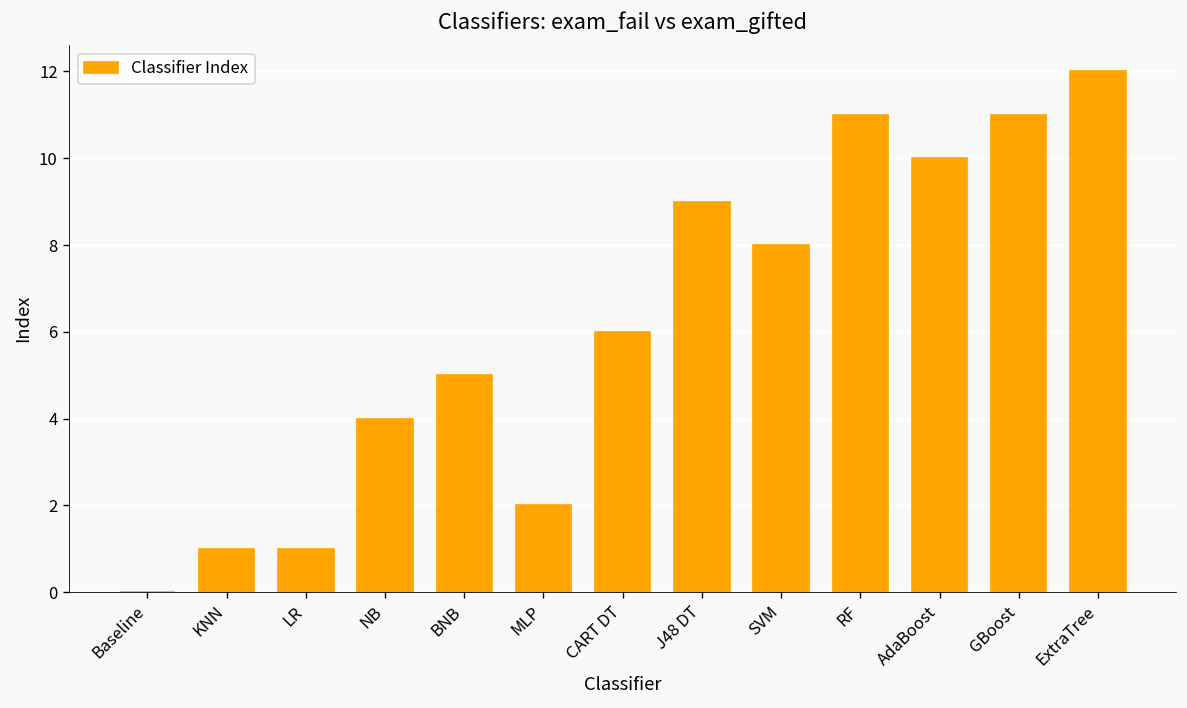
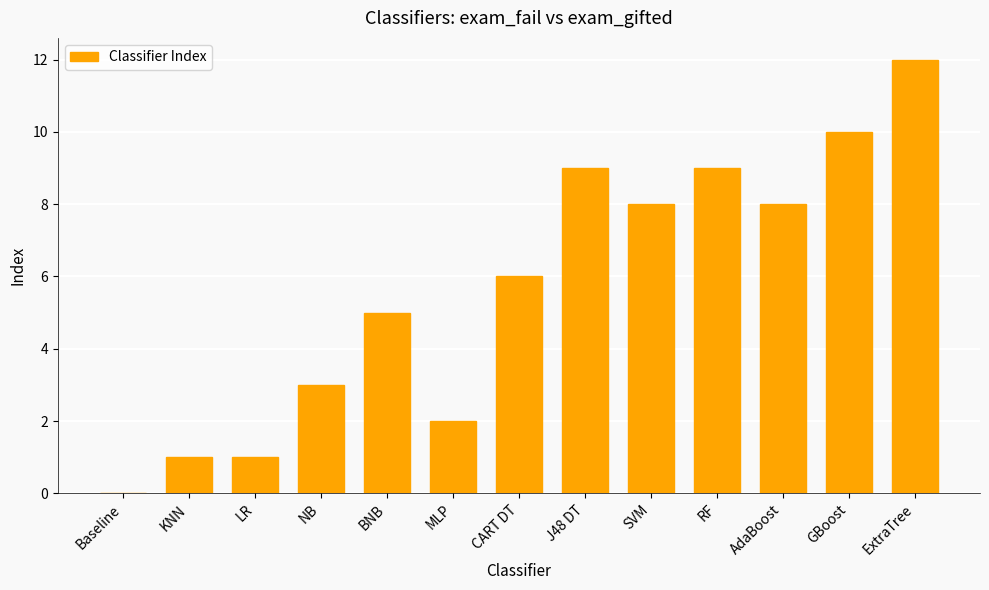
  {
    "Baseline": 0,
    "KNN": 1,
    "LR": 1,
-   "NB": 4,
+   "NB": 3,
    "BNB": 5,
    "MLP": 2,
    "CART DT": 6,
    "J48 DT": 9,
    "SVM": 8,
-   "RF": 11,
-   "AdaBoost": 10,
-   "GBoost": 11,
+   "RF": 9,
+   "AdaBoost": 8,
+   "GBoost": 10,
    "ExtraTree": 12
  }
